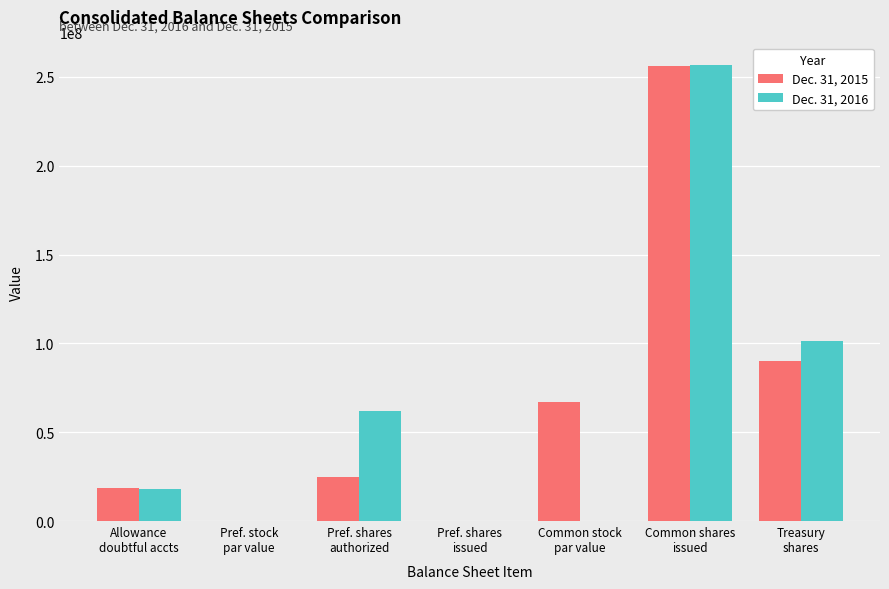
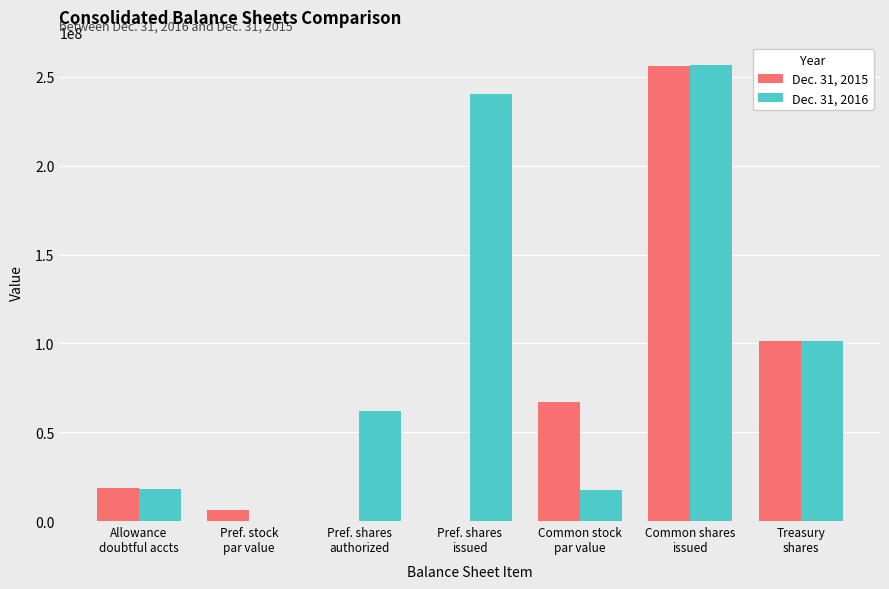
  {
    "Dec. 31, 2015": {
      "Allowance doubtful accts": 19000000,
-     "Pref. stock par value": 0,
-     "Pref. shares authorized": 25000000,
+     "Pref. stock par value": 6000000,
+     "Pref. shares authorized": 0,
      "Pref. shares issued": 0,
      "Common stock par value": 67000000,
      "Common shares issued": 256000000,
-     "Treasury shares": 90000000
+     "Treasury shares": 101000000
    },
    "Dec. 31, 2016": {
      "Allowance doubtful accts": 18000000,
      "Pref. shares authorized": 62000000,
-     "Pref. shares issued": 0,
-     "Common stock par value": 0,
+     "Pref. shares issued": 240000000,
+     "Common stock par value": 18000000,
      "Common shares issued": 257000000,
      "Treasury shares": 101000000
    }
  }
